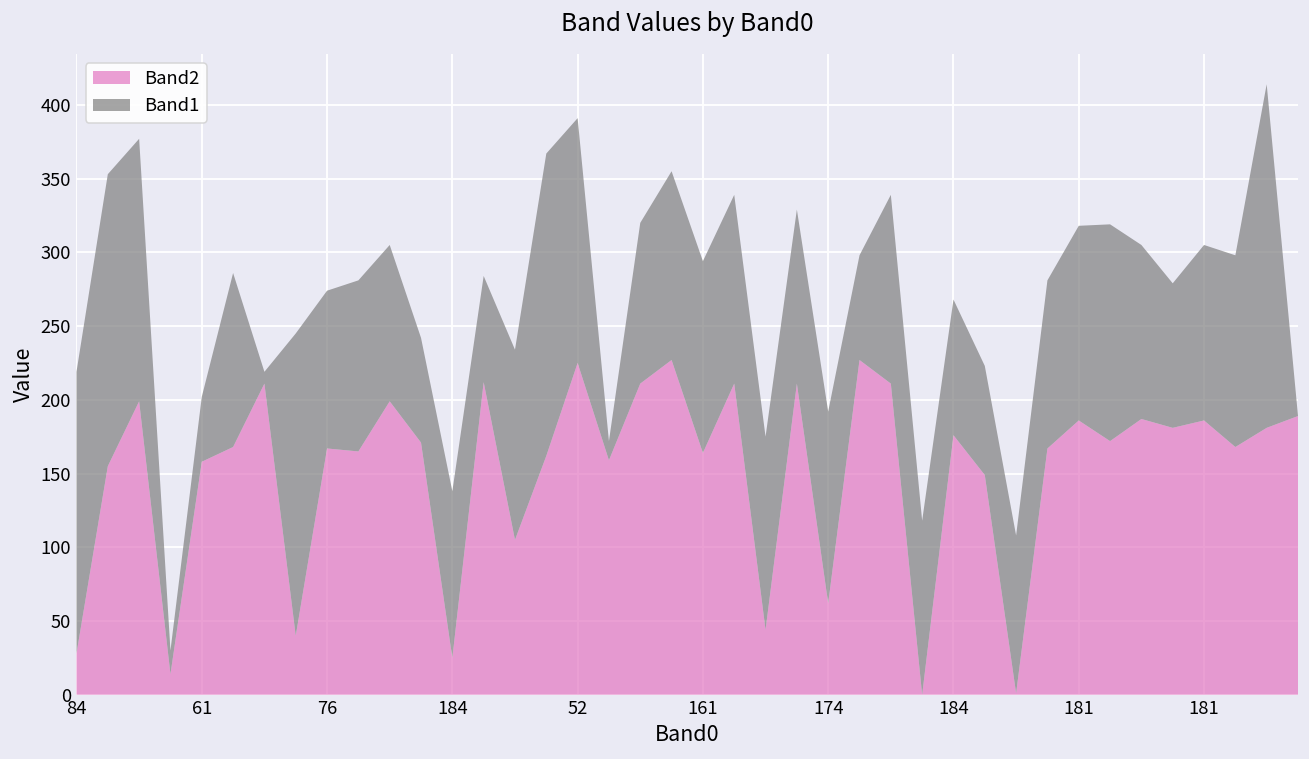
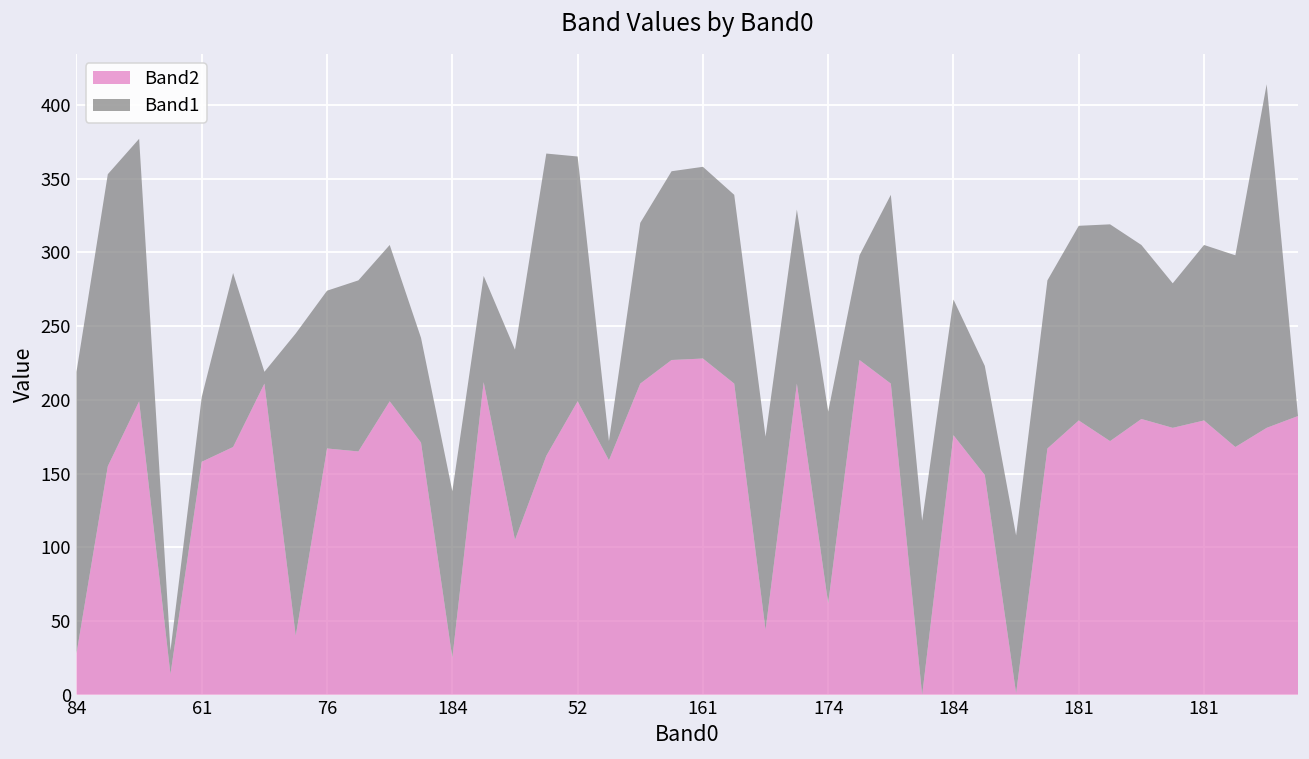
  {
    "Band2": {
      "84": 28,
      "61": 158,
      "76": 167,
-     "52": 225,
-     "161": 164,
+     "52": 199,
+     "161": 228,
      "174": 62
    },
    "Band1": {
      "84": 191,
      "61": 44,
      "76": 107,
      "52": 166,
      "161": 130,
      "174": 130
    }
  }
